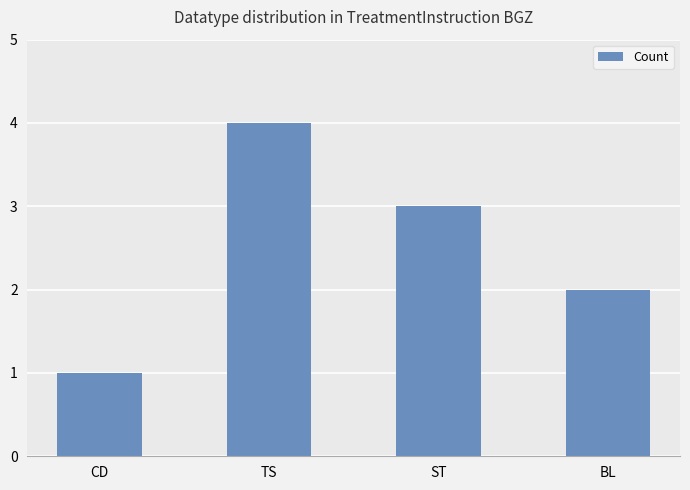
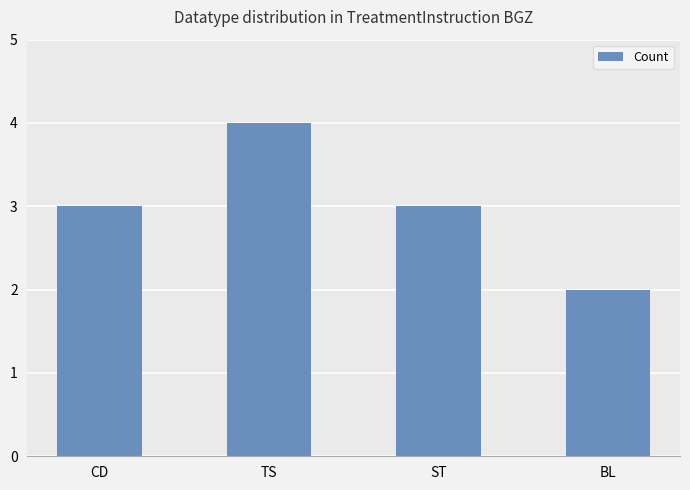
  {
-   "CD": 1,
+   "CD": 3,
    "TS": 4,
    "ST": 3,
    "BL": 2
  }
